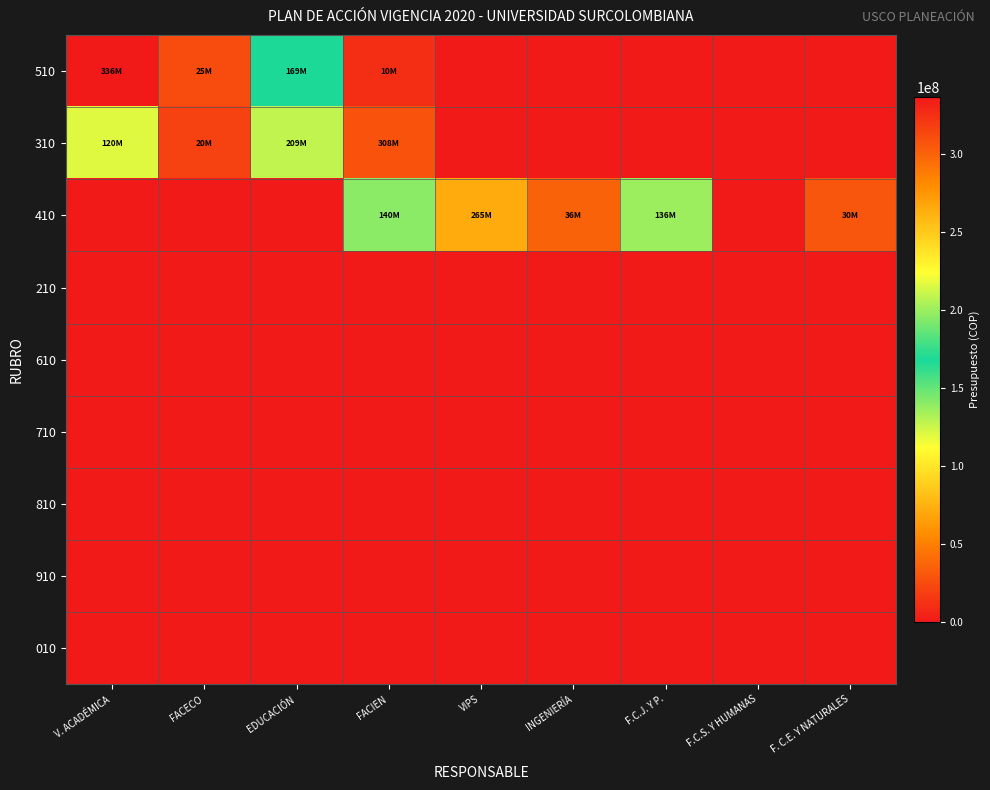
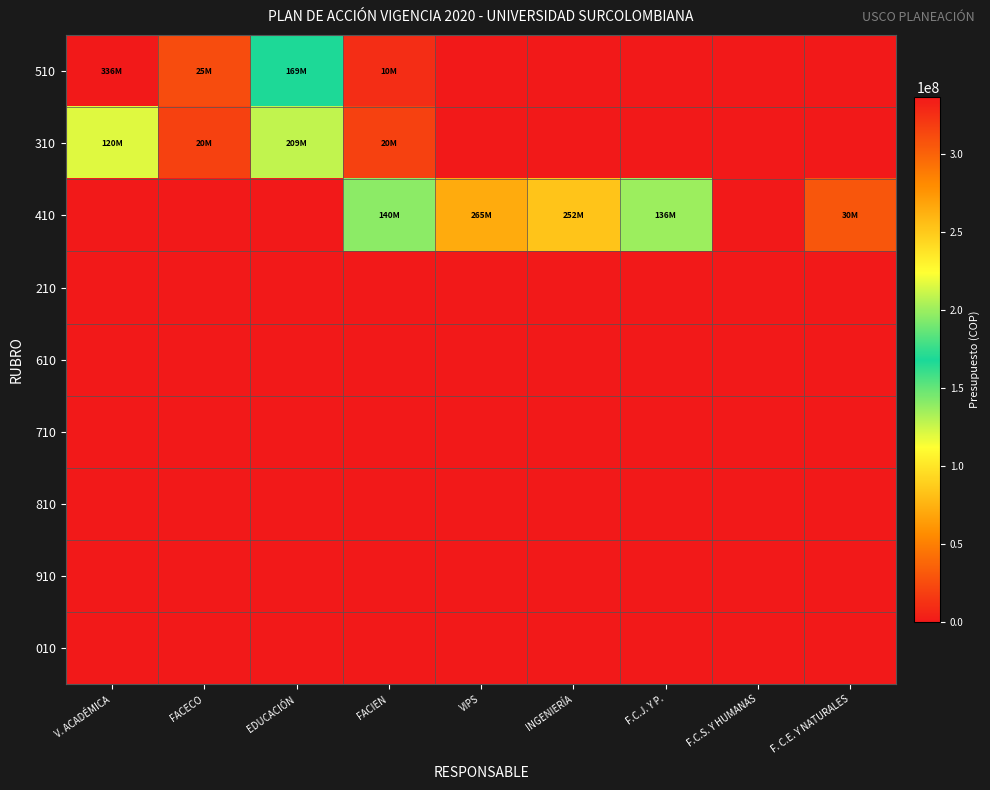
  {
    "510": {
      "V. ACADÉMICA": "336M",
      "FACECO": "25M",
      "EDUCACIÓN": "169M",
      "FACIEN": "10M"
    },
    "310": {
      "V. ACADÉMICA": "120M",
      "FACECO": "20M",
      "EDUCACIÓN": "209M",
-     "FACIEN": "308M"
+     "FACIEN": "20M"
    },
    "410": {
      "FACIEN": "140M",
      "VIPS": "265M",
-     "INGENIERÍA": "36M",
+     "INGENIERÍA": "252M",
      "F.C.J. Y P.": "136M",
      "F. C.E. Y NATURALES": "30M"
    }
  }
